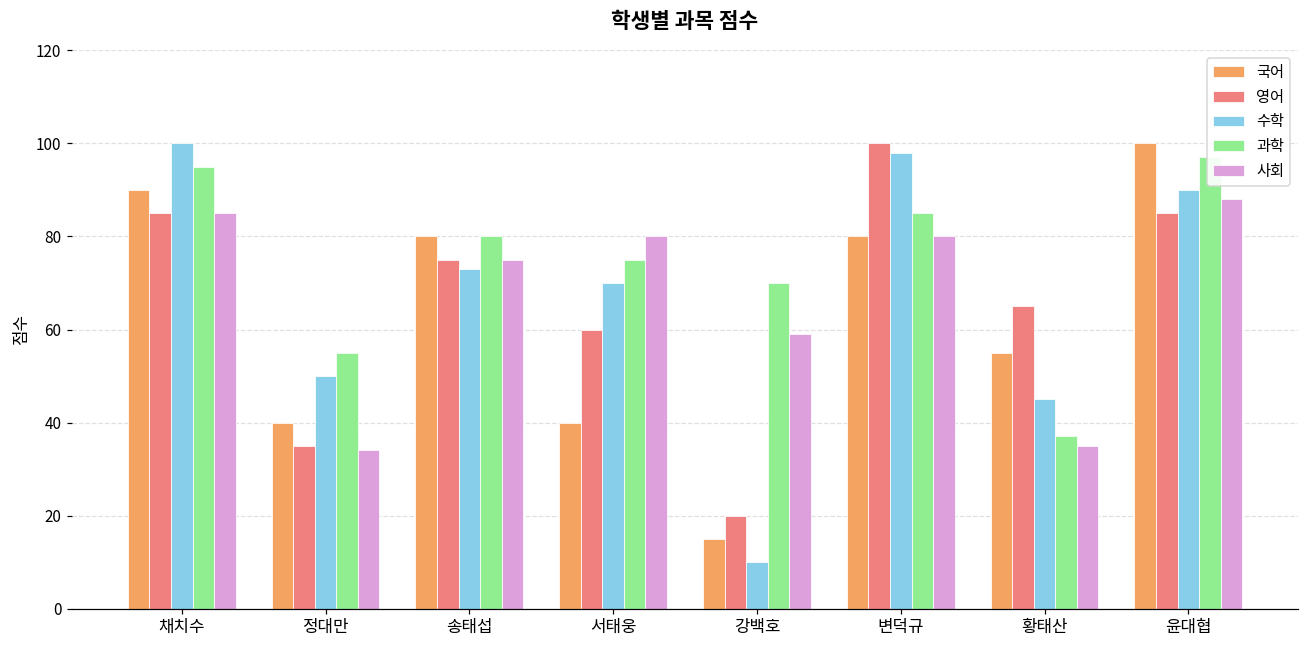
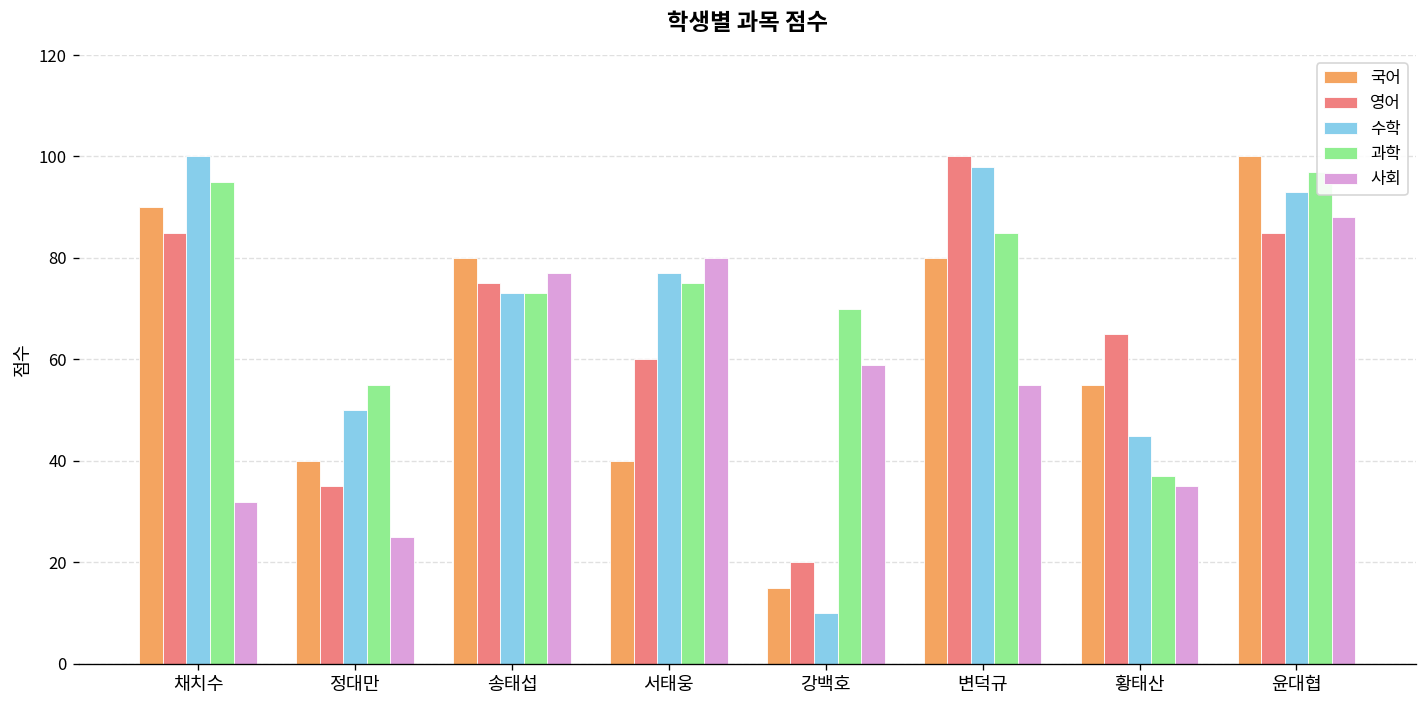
  {
    "수학": {
      "채치수": 100,
      "정대만": 50,
      "송태섭": 73,
-     "서태웅": 70,
+     "서태웅": 77,
      "강백호": 10,
      "변덕규": 98,
      "황태산": 45,
-     "윤대협": 90
+     "윤대협": 93
    },
    "과학": {
      "채치수": 95,
      "정대만": 55,
-     "송태섭": 80,
+     "송태섭": 73,
      "서태웅": 75,
      "강백호": 70,
      "변덕규": 85,
      "황태산": 37
    },
    "사회": {
-     "채치수": 85,
-     "정대만": 34,
-     "송태섭": 75,
+     "채치수": 32,
+     "정대만": 25,
+     "송태섭": 77,
      "서태웅": 80,
      "강백호": 59,
-     "변덕규": 80,
+     "변덕규": 55,
      "황태산": 35,
      "윤대협": 88
    }
  }
